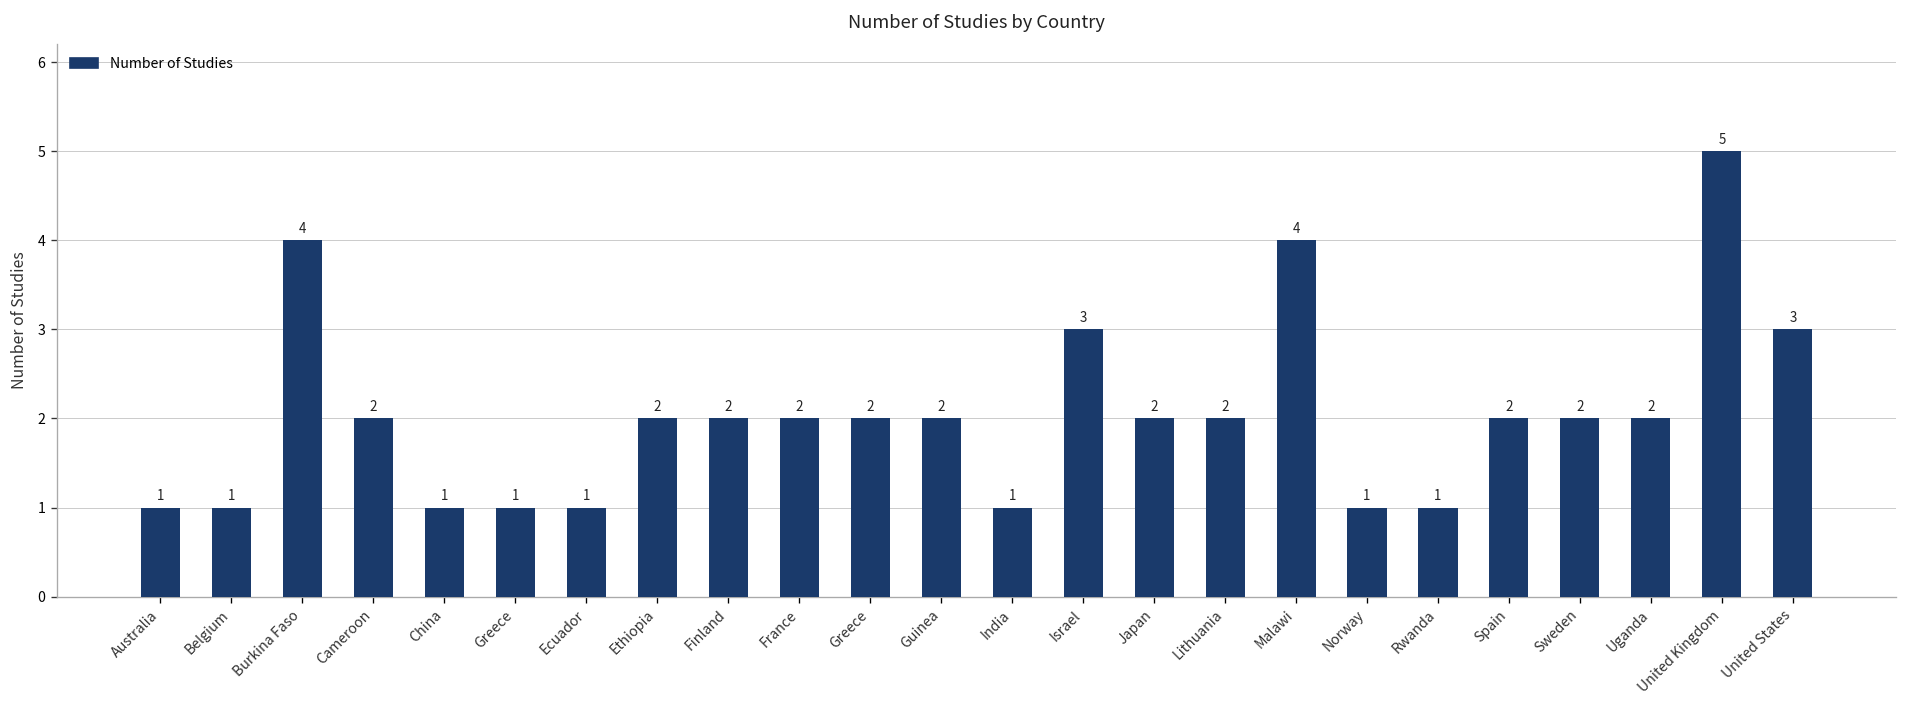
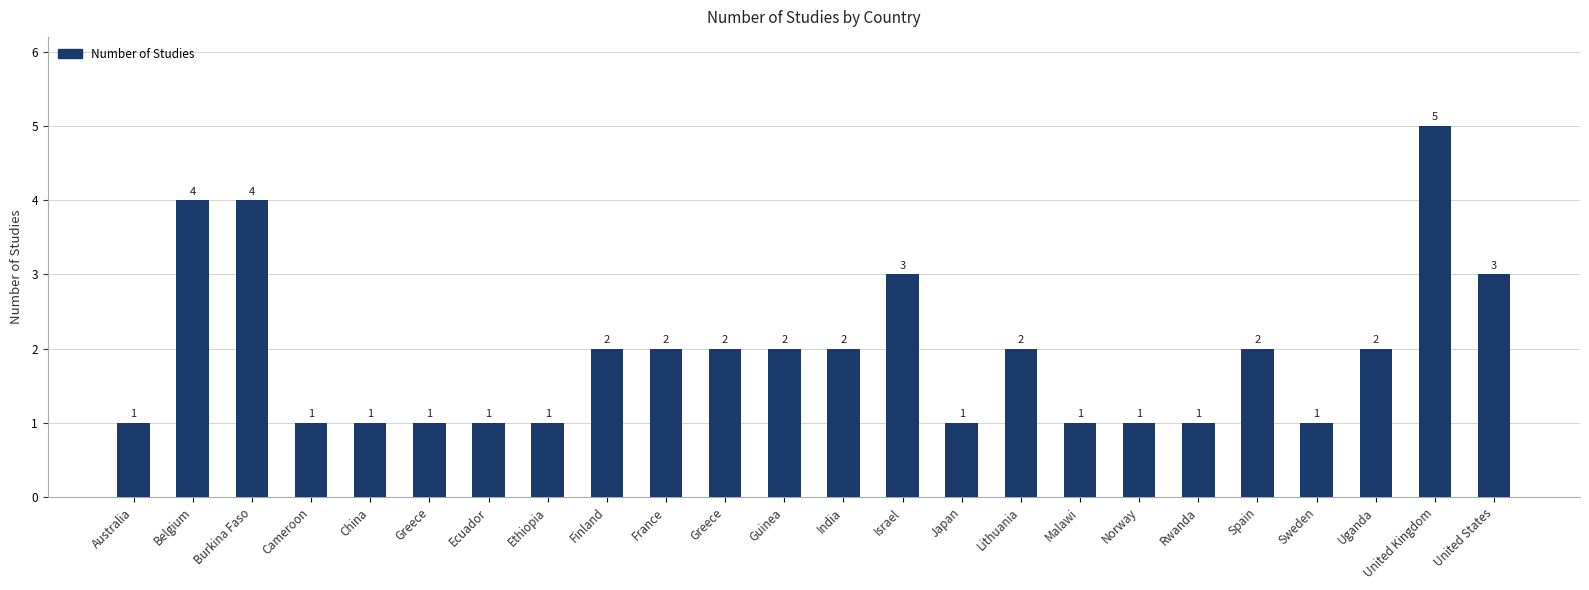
  {
    "Australia": 1,
-   "Belgium": 1,
+   "Belgium": 4,
    "Burkina Faso": 4,
-   "Cameroon": 2,
+   "Cameroon": 1,
    "China": 1,
    "Ecuador": 1,
-   "Ethiopia": 2,
+   "Ethiopia": 1,
    "Finland": 2,
    "France": 2,
    "Guinea": 2,
-   "India": 1,
+   "India": 2,
    "Israel": 3,
-   "Japan": 2,
+   "Japan": 1,
    "Lithuania": 2,
-   "Malawi": 4,
+   "Malawi": 1,
    "Norway": 1,
    "Rwanda": 1,
    "Spain": 2,
-   "Sweden": 2,
+   "Sweden": 1,
    "Uganda": 2,
    "United Kingdom": 5,
    "United States": 3
  }
